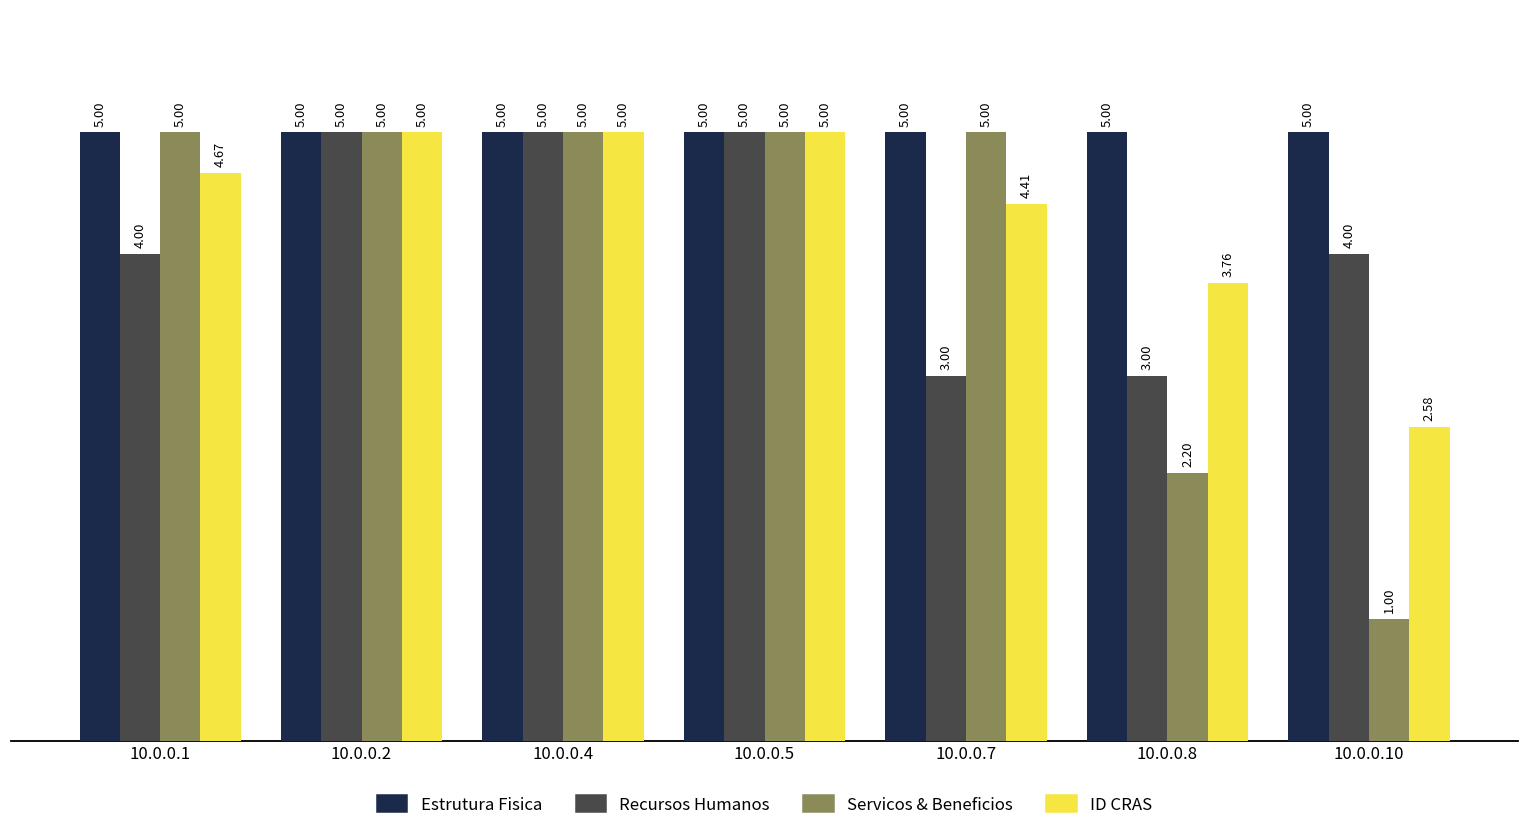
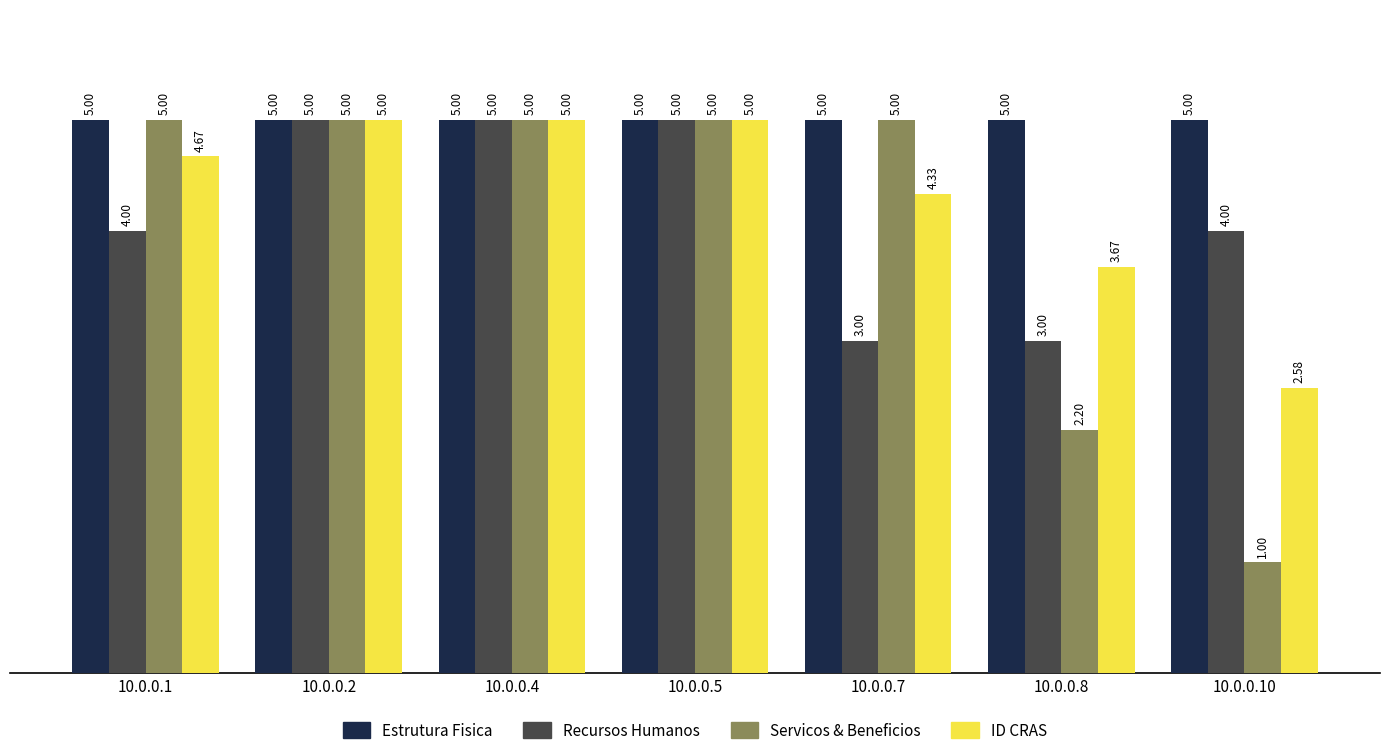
  {
    "Servicos & Beneficios": {
      "10.0.0.1": 5.00,
      "10.0.0.2": 5.00,
      "10.0.0.4": 5.00,
      "10.0.0.5": 5.00,
      "10.0.0.7": 5.00,
      "10.0.0.8": 2.20,
      "10.0.0.10": 1.00
    },
    "ID CRAS": {
      "10.0.0.1": 4.67,
      "10.0.0.2": 5.00,
      "10.0.0.4": 5.00,
      "10.0.0.5": 5.00,
-     "10.0.0.7": 4.41,
-     "10.0.0.8": 3.76,
+     "10.0.0.7": 4.33,
+     "10.0.0.8": 3.67,
      "10.0.0.10": 2.58
    }
  }
